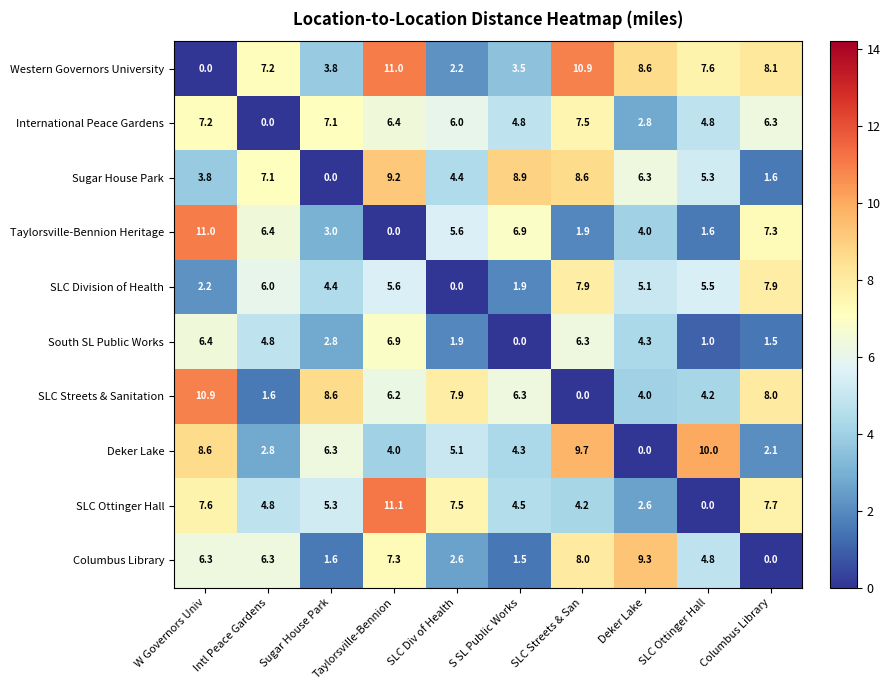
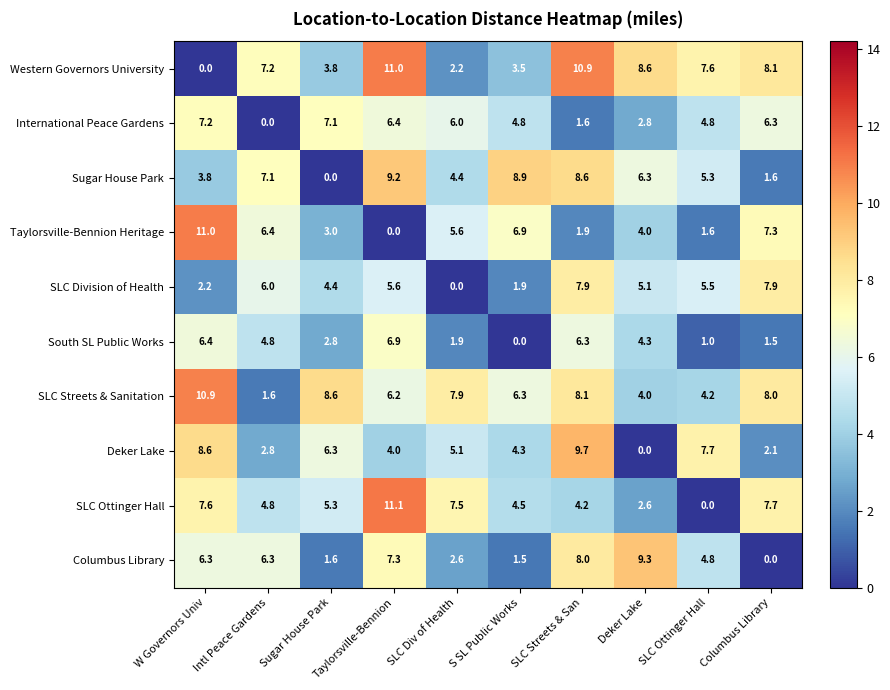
  {
    "Western Governors University": {
      "W Governors Univ": 0.0,
      "Intl Peace Gardens": 7.2,
      "Sugar House Park": 3.8,
      "Taylorsville-Bennion": 11.0,
      "SLC Div of Health": 2.2,
      "S SL Public Works": 3.5,
      "SLC Streets & San": 10.9,
      "Deker Lake": 8.6,
      "SLC Ottinger Hall": 7.6,
      "Columbus Library": 8.1
    },
    "International Peace Gardens": {
      "W Governors Univ": 7.2,
      "Intl Peace Gardens": 0.0,
      "Sugar House Park": 7.1,
      "Taylorsville-Bennion": 6.4,
      "SLC Div of Health": 6.0,
      "S SL Public Works": 4.8,
-     "SLC Streets & San": 7.5,
+     "SLC Streets & San": 1.6,
      "Deker Lake": 2.8,
      "SLC Ottinger Hall": 4.8,
      "Columbus Library": 6.3
    },
    "Sugar House Park": {
      "W Governors Univ": 3.8,
      "Intl Peace Gardens": 7.1,
      "Sugar House Park": 0.0,
      "Taylorsville-Bennion": 9.2,
      "SLC Div of Health": 4.4,
      "S SL Public Works": 8.9,
      "SLC Streets & San": 8.6,
      "Deker Lake": 6.3,
      "SLC Ottinger Hall": 5.3,
      "Columbus Library": 1.6
    },
    "Taylorsville-Bennion Heritage": {
      "W Governors Univ": 11.0,
      "Intl Peace Gardens": 6.4,
      "Sugar House Park": 3.0,
      "Taylorsville-Bennion": 0.0,
      "SLC Div of Health": 5.6,
      "S SL Public Works": 6.9,
      "SLC Streets & San": 1.9,
      "Deker Lake": 4.0,
      "SLC Ottinger Hall": 1.6,
      "Columbus Library": 7.3
    },
    "SLC Division of Health": {
      "W Governors Univ": 2.2,
      "Intl Peace Gardens": 6.0,
      "Sugar House Park": 4.4,
      "Taylorsville-Bennion": 5.6,
      "SLC Div of Health": 0.0,
      "S SL Public Works": 1.9,
      "SLC Streets & San": 7.9,
      "Deker Lake": 5.1,
      "SLC Ottinger Hall": 5.5,
      "Columbus Library": 7.9
    },
    "South SL Public Works": {
      "W Governors Univ": 6.4,
      "Intl Peace Gardens": 4.8,
      "Sugar House Park": 2.8,
      "Taylorsville-Bennion": 6.9,
      "SLC Div of Health": 1.9,
      "S SL Public Works": 0.0,
      "SLC Streets & San": 6.3,
      "Deker Lake": 4.3,
      "SLC Ottinger Hall": 1.0,
      "Columbus Library": 1.5
    },
    "SLC Streets & Sanitation": {
      "W Governors Univ": 10.9,
      "Intl Peace Gardens": 1.6,
      "Sugar House Park": 8.6,
      "Taylorsville-Bennion": 6.2,
      "SLC Div of Health": 7.9,
      "S SL Public Works": 6.3,
-     "SLC Streets & San": 0.0,
+     "SLC Streets & San": 8.1,
      "Deker Lake": 4.0,
      "SLC Ottinger Hall": 4.2,
      "Columbus Library": 8.0
    },
    "Deker Lake": {
      "W Governors Univ": 8.6,
      "Intl Peace Gardens": 2.8,
      "Sugar House Park": 6.3,
      "Taylorsville-Bennion": 4.0,
      "SLC Div of Health": 5.1,
      "S SL Public Works": 4.3,
      "SLC Streets & San": 9.7,
      "Deker Lake": 0.0,
-     "SLC Ottinger Hall": 10.0,
+     "SLC Ottinger Hall": 7.7,
      "Columbus Library": 2.1
    },
    "SLC Ottinger Hall": {
      "W Governors Univ": 7.6,
      "Intl Peace Gardens": 4.8,
      "Sugar House Park": 5.3,
      "Taylorsville-Bennion": 11.1,
      "SLC Div of Health": 7.5,
      "S SL Public Works": 4.5,
      "SLC Streets & San": 4.2,
      "Deker Lake": 2.6,
      "SLC Ottinger Hall": 0.0,
      "Columbus Library": 7.7
    },
    "Columbus Library": {
      "W Governors Univ": 6.3,
      "Intl Peace Gardens": 6.3,
      "Sugar House Park": 1.6,
      "Taylorsville-Bennion": 7.3,
      "SLC Div of Health": 2.6,
      "S SL Public Works": 1.5,
      "SLC Streets & San": 8.0,
      "Deker Lake": 9.3,
      "SLC Ottinger Hall": 4.8,
      "Columbus Library": 0.0
    }
  }
